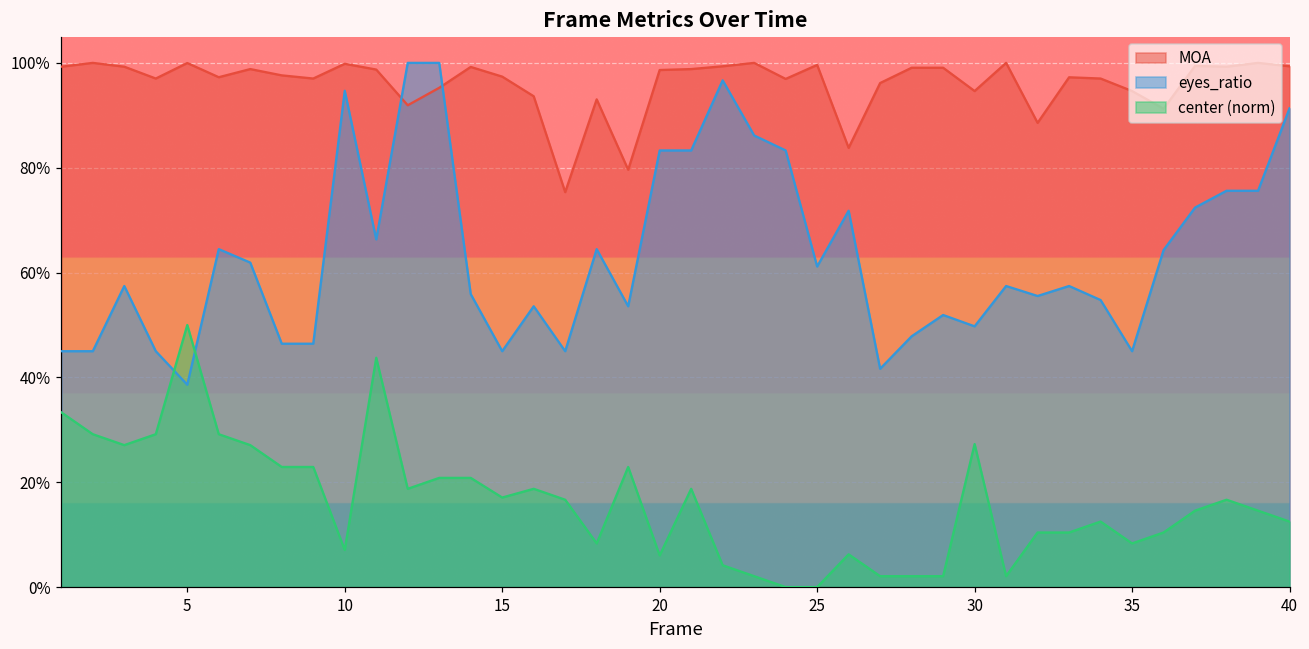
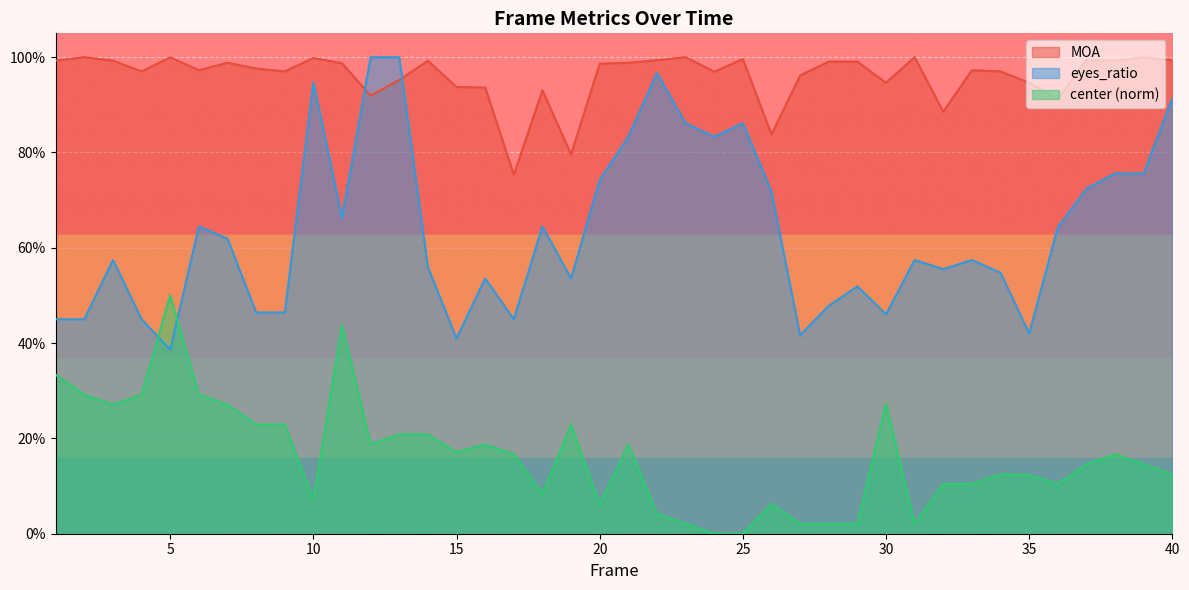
  {
    "MOA": {
      "5": "100%",
      "10": "100%",
-     "15": "97%",
+     "15": "94%",
      "20": "99%",
      "25": "100%",
      "30": "95%",
      "40": "99%"
    },
    "eyes_ratio": {
      "5": "39%",
      "10": "95%",
-     "15": "45%",
-     "20": "83%",
-     "25": "61%",
-     "30": "50%",
-     "35": "45%",
+     "15": "41%",
+     "20": "74%",
+     "25": "86%",
+     "30": "46%",
+     "35": "42%",
      "40": "91%"
    },
    "center (norm)": {
      "5": "50%",
      "10": "7%",
      "15": "17%",
      "20": "6%",
      "25": "0%",
      "30": "27%",
-     "35": "8%",
+     "35": "12%",
      "40": "13%"
    }
  }
